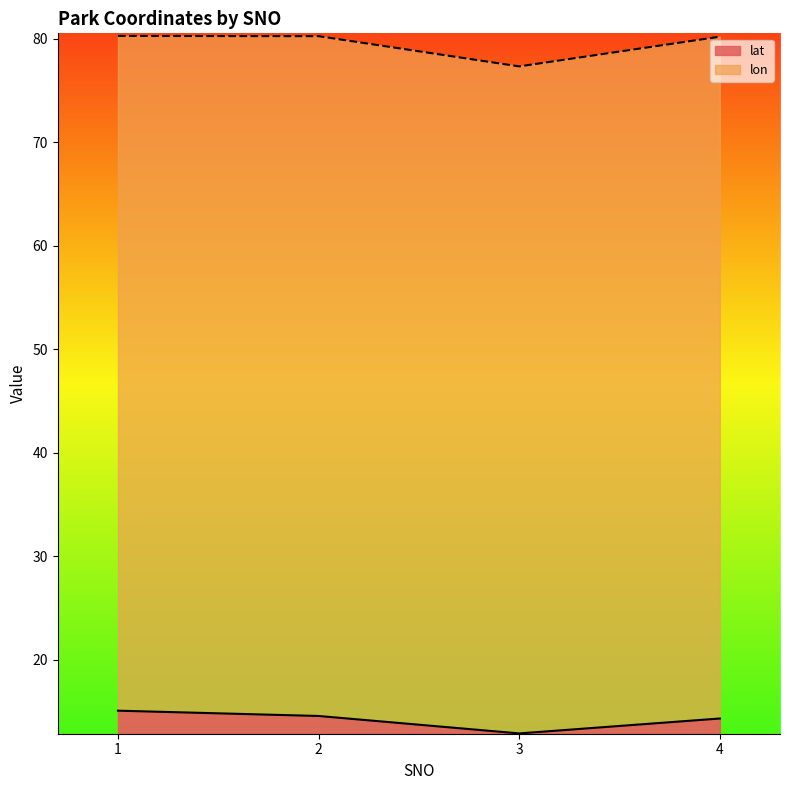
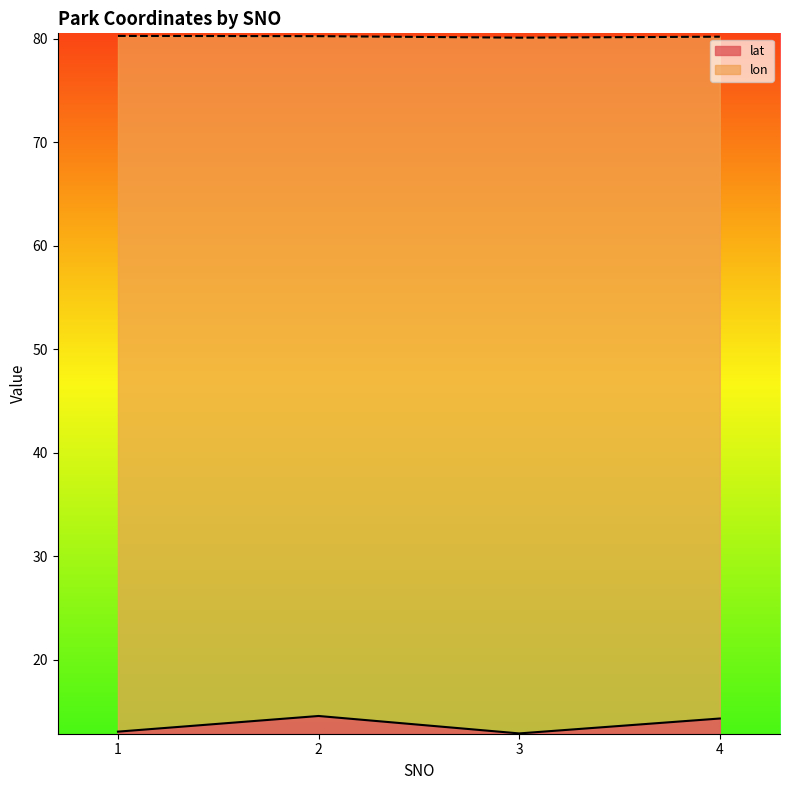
  {
    "lat": {
-     "1": 15.1,
+     "1": 13.1,
      "2": 14.6,
      "3": 12.9,
      "4": 14.3
    },
    "lon": {
      "1": 80.3,
      "2": 80.2,
-     "3": 77.3,
+     "3": 80.1,
      "4": 80.2
    }
  }
